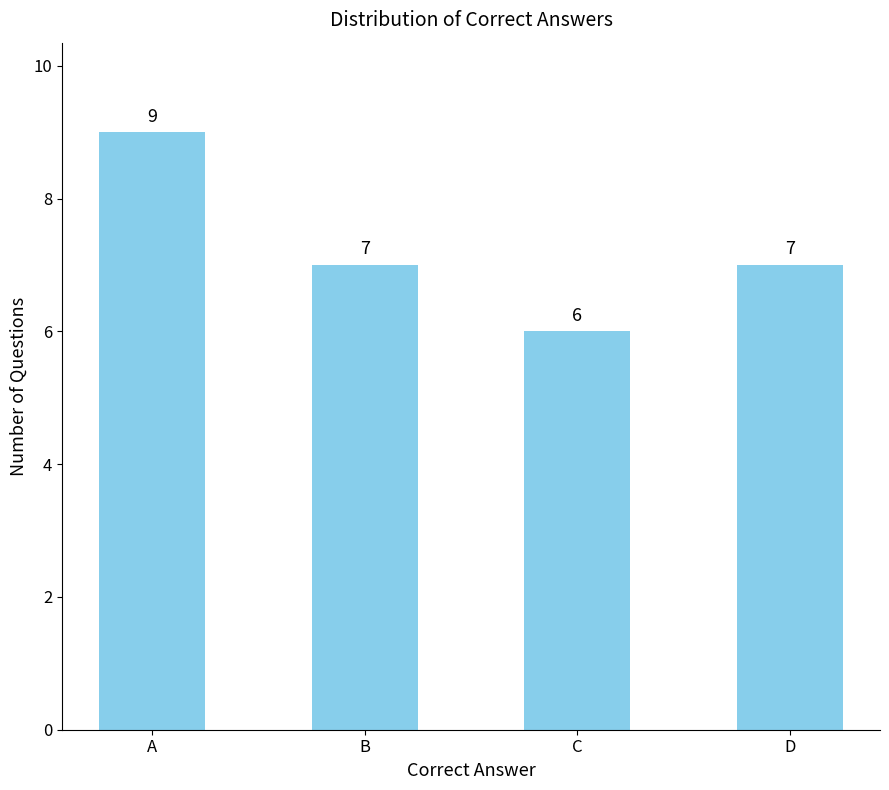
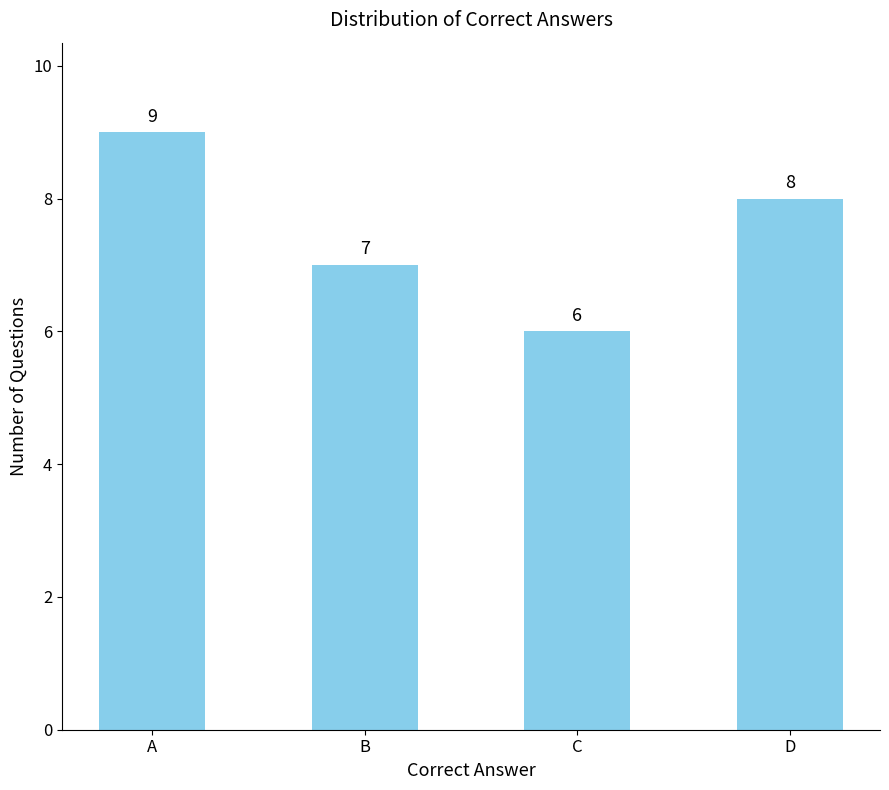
  {
    "A": 9,
    "B": 7,
    "C": 6,
-   "D": 7
+   "D": 8
  }
